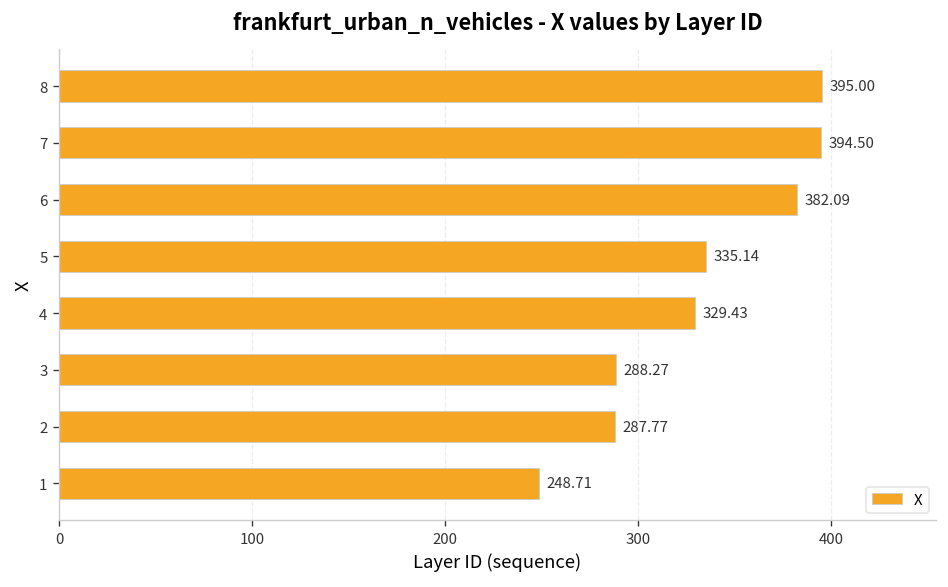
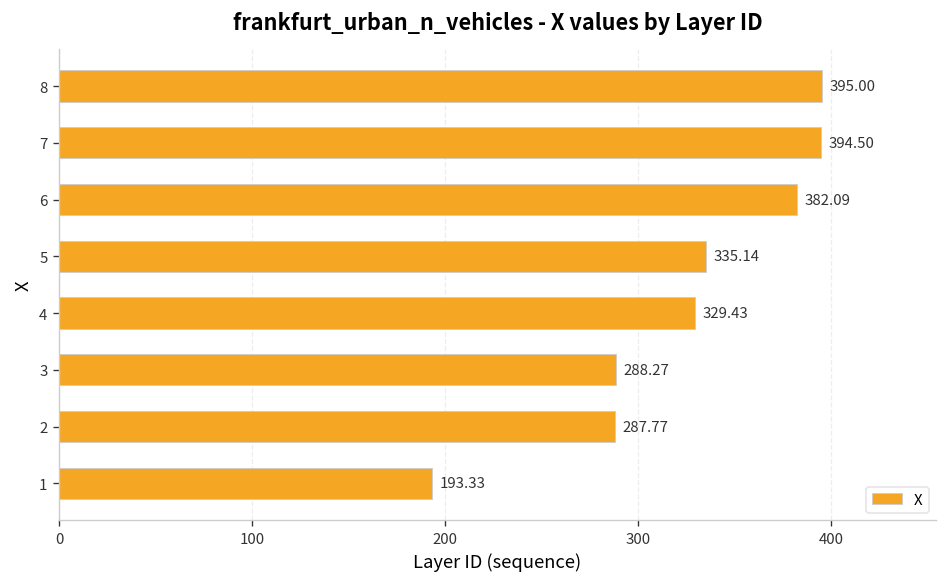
  {
    "8": 395.00,
    "7": 394.50,
    "6": 382.09,
    "5": 335.14,
    "4": 329.43,
    "3": 288.27,
    "2": 287.77,
-   "1": 248.71
+   "1": 193.33
  }
